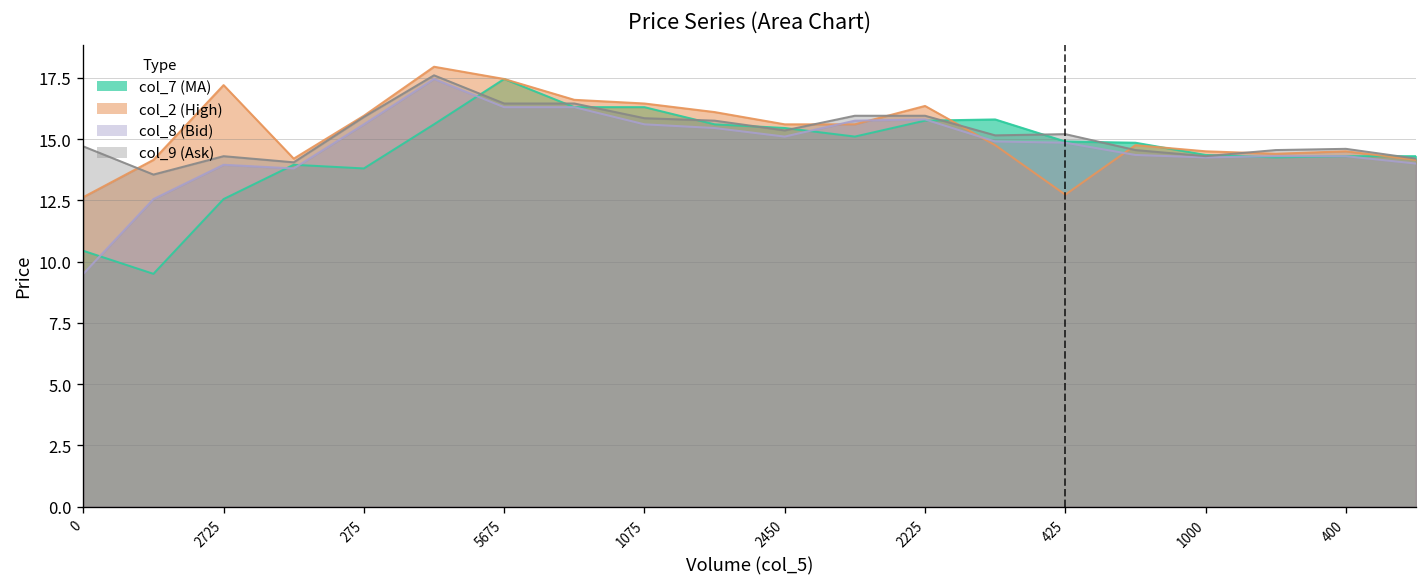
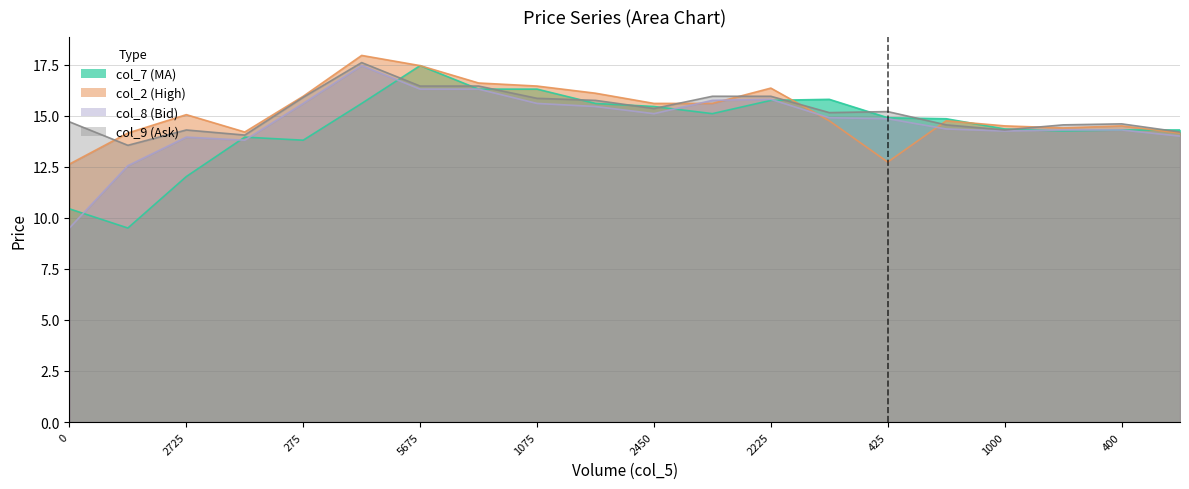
  {
    "col_7 (MA)": {
      "0": 10.4,
-     "2725": 12.6,
+     "2725": 12.0,
      "275": 13.8,
      "1075": 16.3
    },
    "col_2 (High)": {
      "0": 12.6,
-     "2725": 17.2,
+     "2725": 15.1,
      "1075": 16.5,
      "2450": 15.6,
      "2225": 16.4,
      "425": 12.7,
      "1000": 14.5
    }
  }
